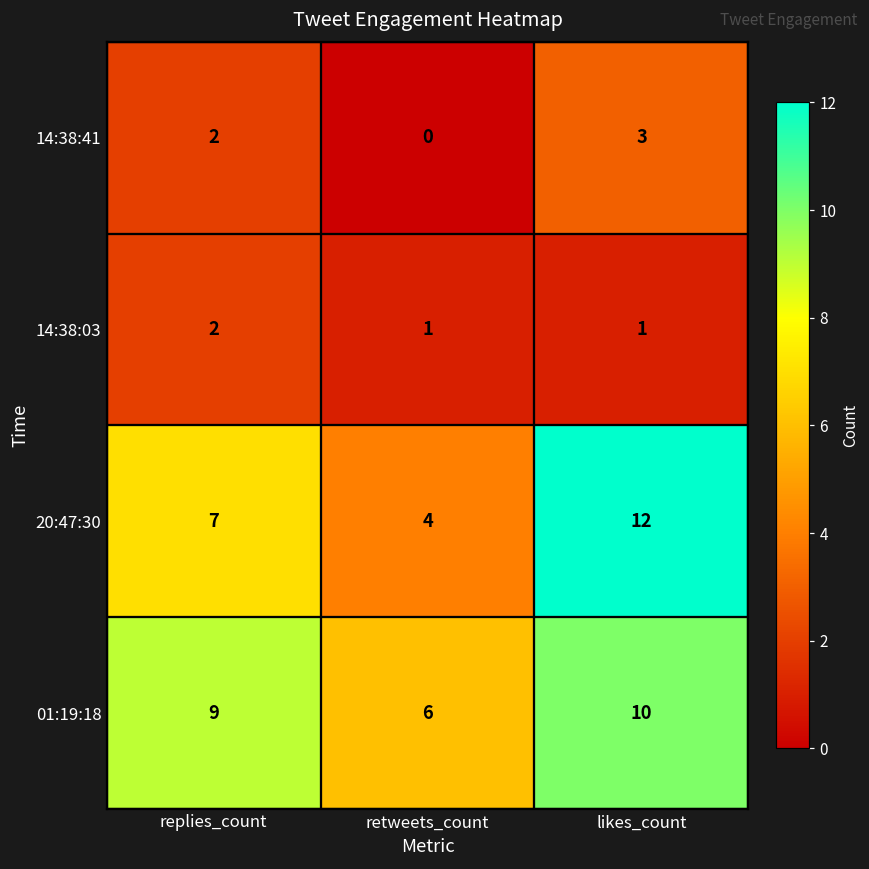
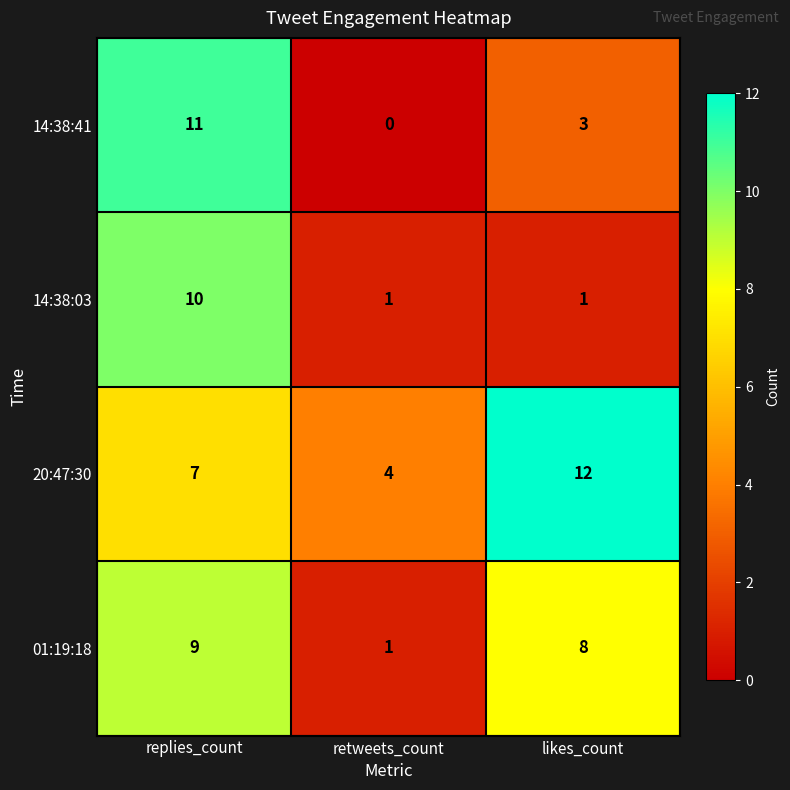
  {
    "14:38:41": {
-     "replies_count": 2,
+     "replies_count": 11,
      "retweets_count": 0,
      "likes_count": 3
    },
    "14:38:03": {
-     "replies_count": 2,
+     "replies_count": 10,
      "retweets_count": 1,
      "likes_count": 1
    },
    "20:47:30": {
      "replies_count": 7,
      "retweets_count": 4,
      "likes_count": 12
    },
    "01:19:18": {
      "replies_count": 9,
-     "retweets_count": 6,
-     "likes_count": 10
+     "retweets_count": 1,
+     "likes_count": 8
    }
  }
